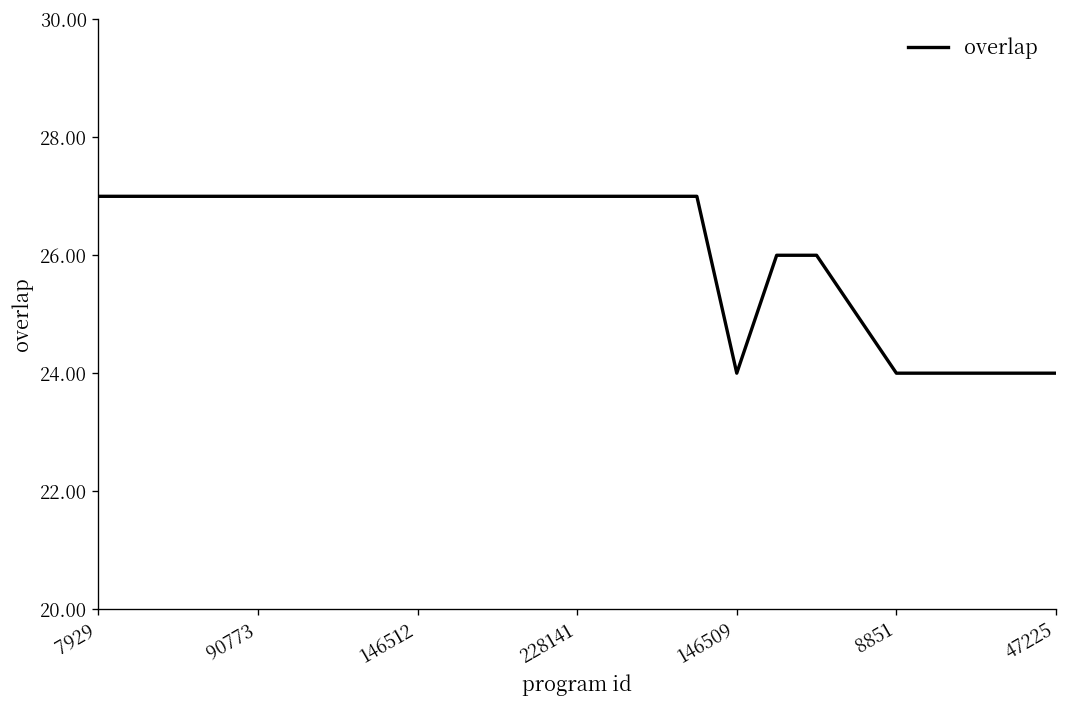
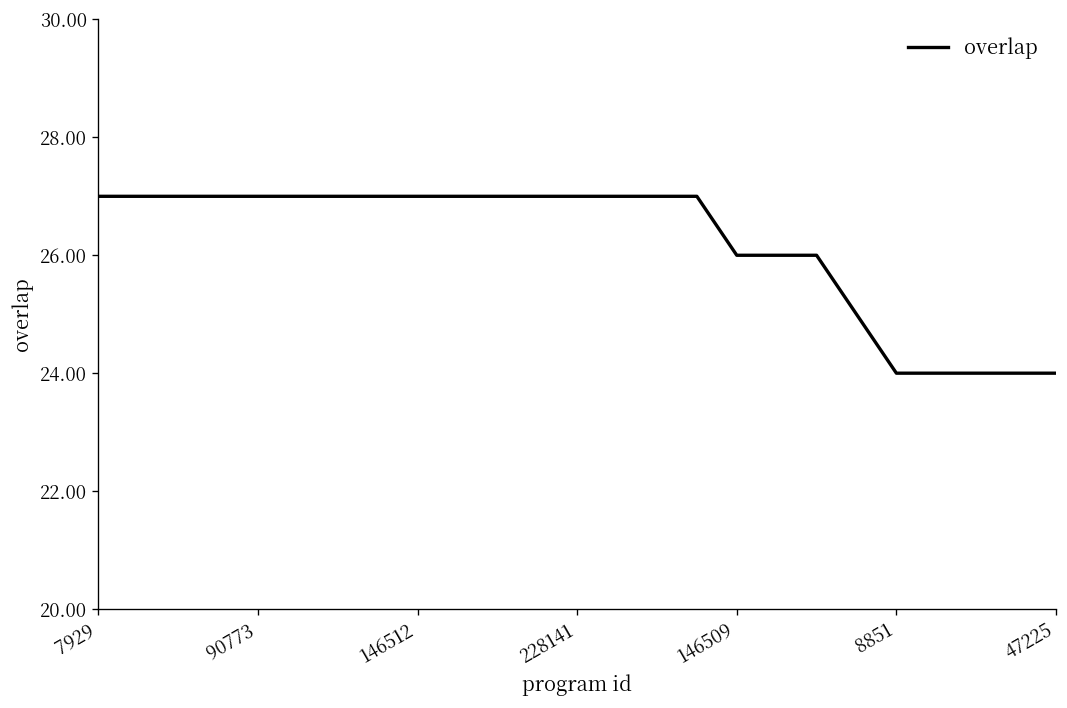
  {
    "7929": 27,
    "90773": 27,
    "146512": 27,
    "228141": 27,
-   "146509": 24,
+   "146509": 26,
    "8851": 24,
    "47225": 24
  }
